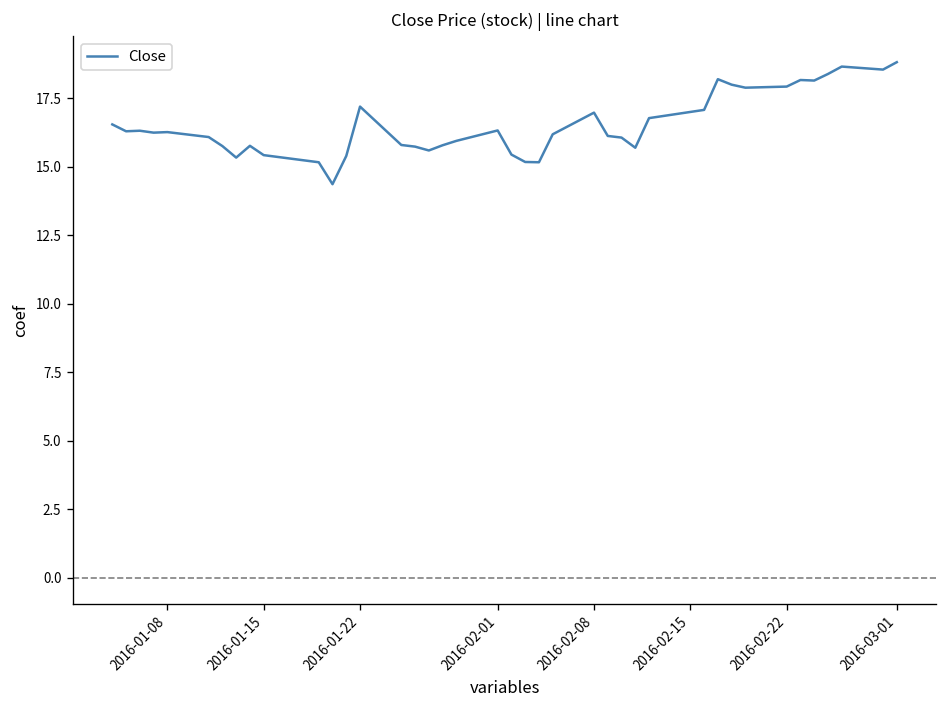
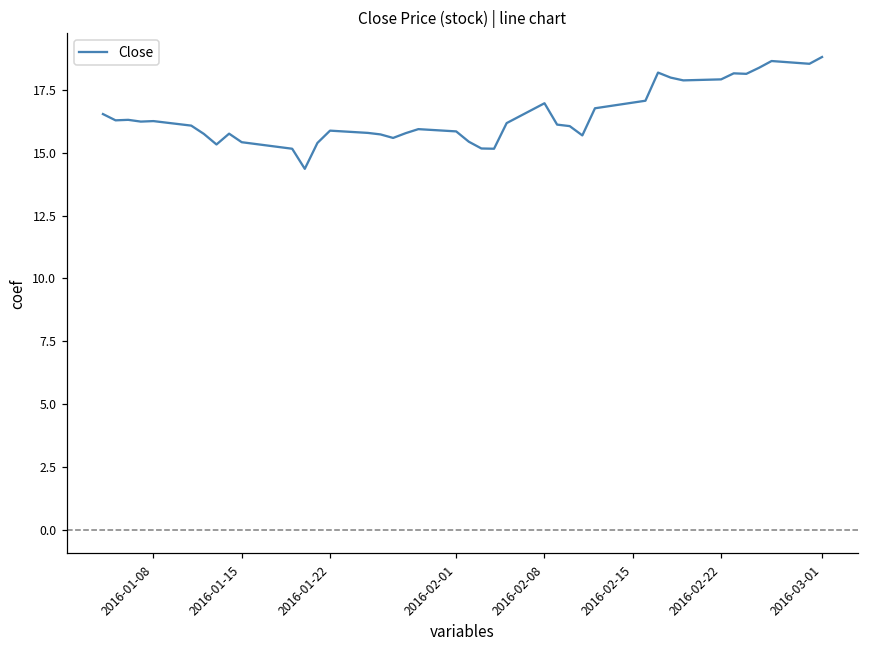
  {
    "2016-01-08": 16.3,
    "2016-01-15": 15.4,
-   "2016-01-22": 17.2,
-   "2016-02-01": 16.3,
+   "2016-01-22": 15.9,
+   "2016-02-01": 15.9,
    "2016-02-08": 17.0,
    "2016-02-22": 17.9,
    "2016-03-01": 18.8
  }
